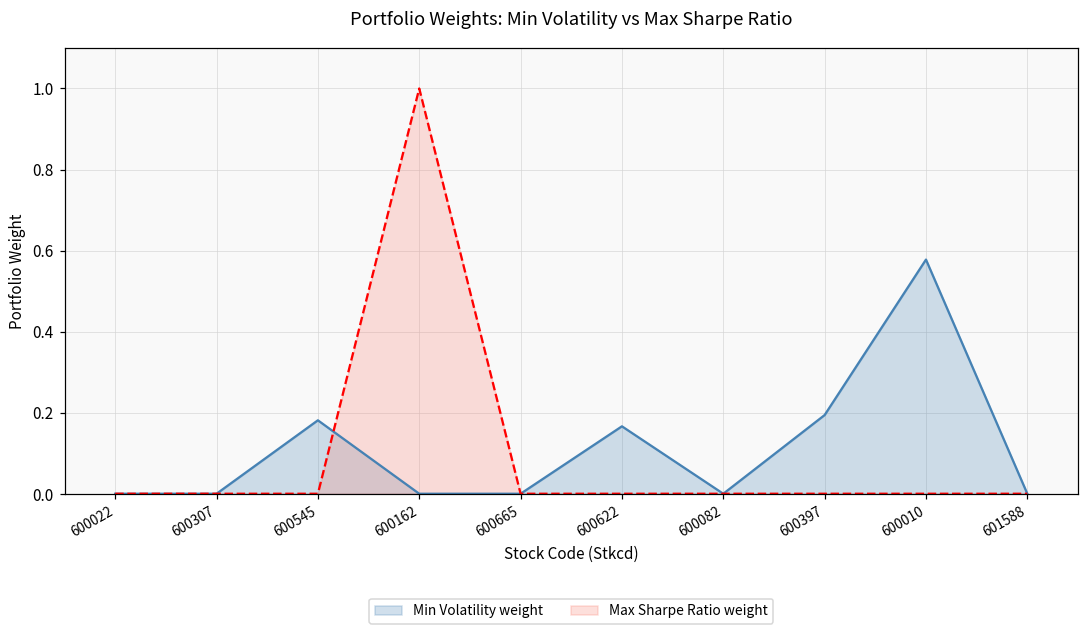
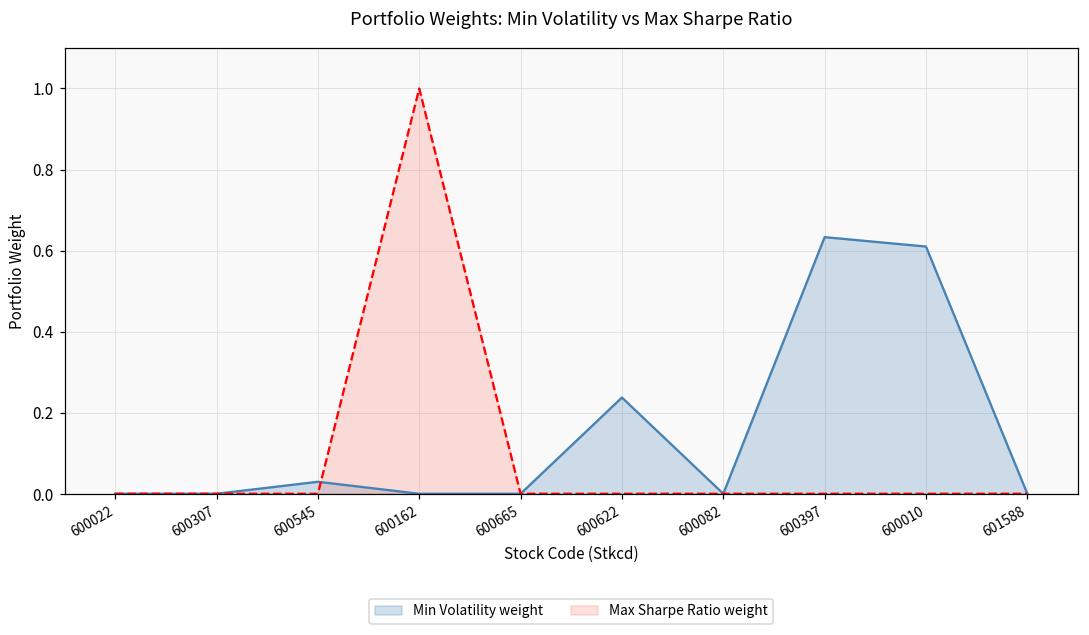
  {
    "Min Volatility weight": {
-     "600545": 0.18,
+     "600545": 0.03,
      "600162": 0.00,
-     "600622": 0.17,
-     "600397": 0.19,
-     "600010": 0.58
+     "600622": 0.24,
+     "600397": 0.63,
+     "600010": 0.61
    },
    "Max Sharpe Ratio weight": {
      "600545": 0.00,
      "600162": 1.00,
      "600622": 0.00,
      "600397": 0.00,
      "600010": 0.00
    }
  }
